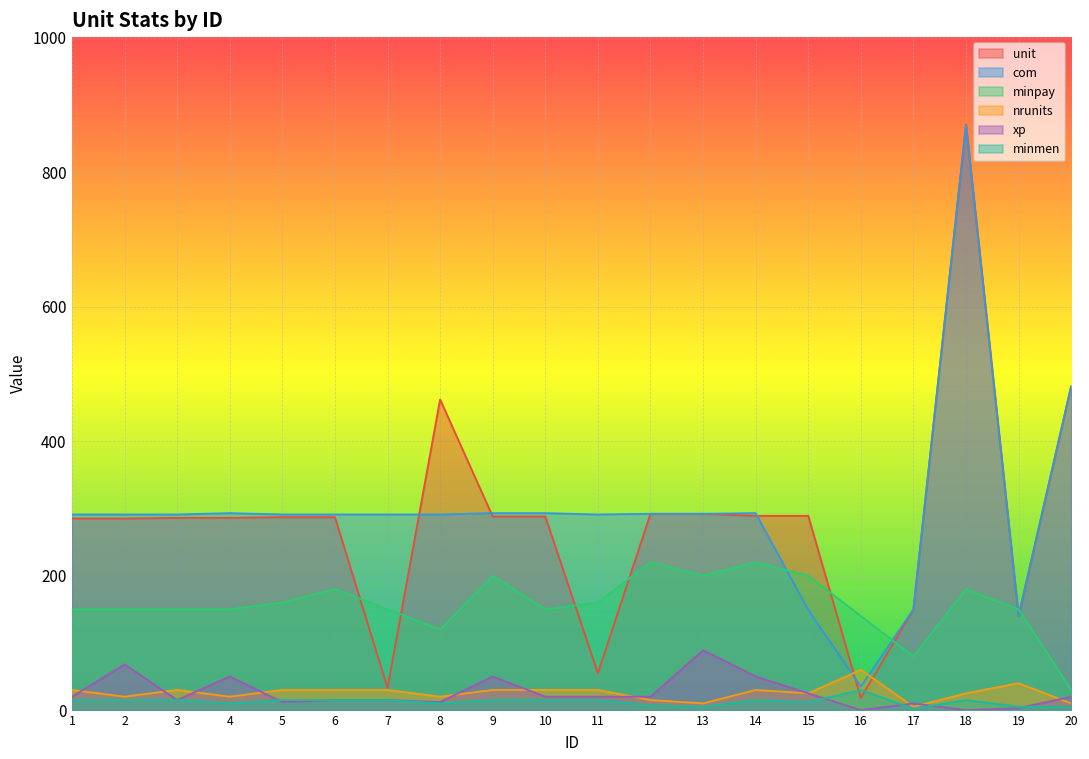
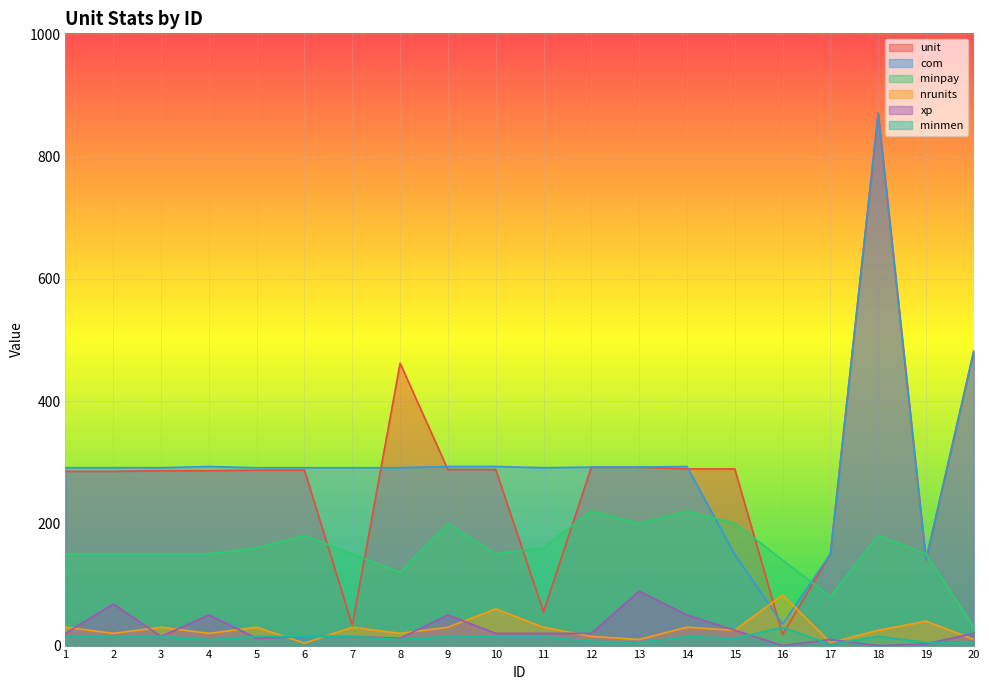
  {
    "unit": {
      "1": 290,
      "2": 290,
      "3": 290,
      "4": 290,
      "8": 460,
      "9": 290,
      "10": 290,
      "11": 60,
      "15": 290,
      "16": 20
    },
    "nrunits": {
      "1": 30,
      "2": 20,
      "3": 30,
      "4": 20,
      "5": 30,
-     "6": 30,
+     "6": 0,
      "8": 20,
      "9": 30,
-     "10": 30,
+     "10": 60,
      "11": 30,
      "12": 20,
      "13": 10,
      "14": 30,
-     "16": 60,
+     "16": 80,
      "18": 30,
      "19": 40,
      "20": 10
    },
    "xp": {
      "1": 20,
      "2": 70,
      "4": 50,
      "9": 50,
      "10": 20,
      "11": 20,
      "12": 20,
      "13": 90,
      "14": 50,
      "16": 0,
      "17": 10,
      "18": 0,
      "20": 20
    }
  }
